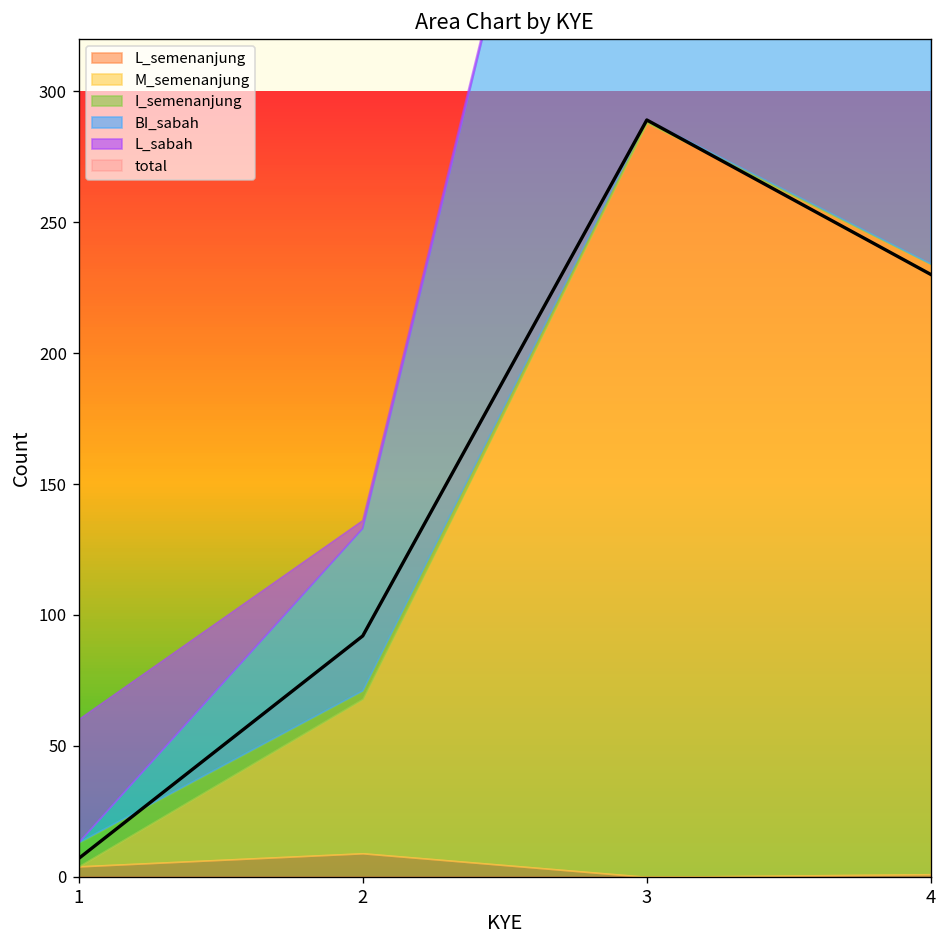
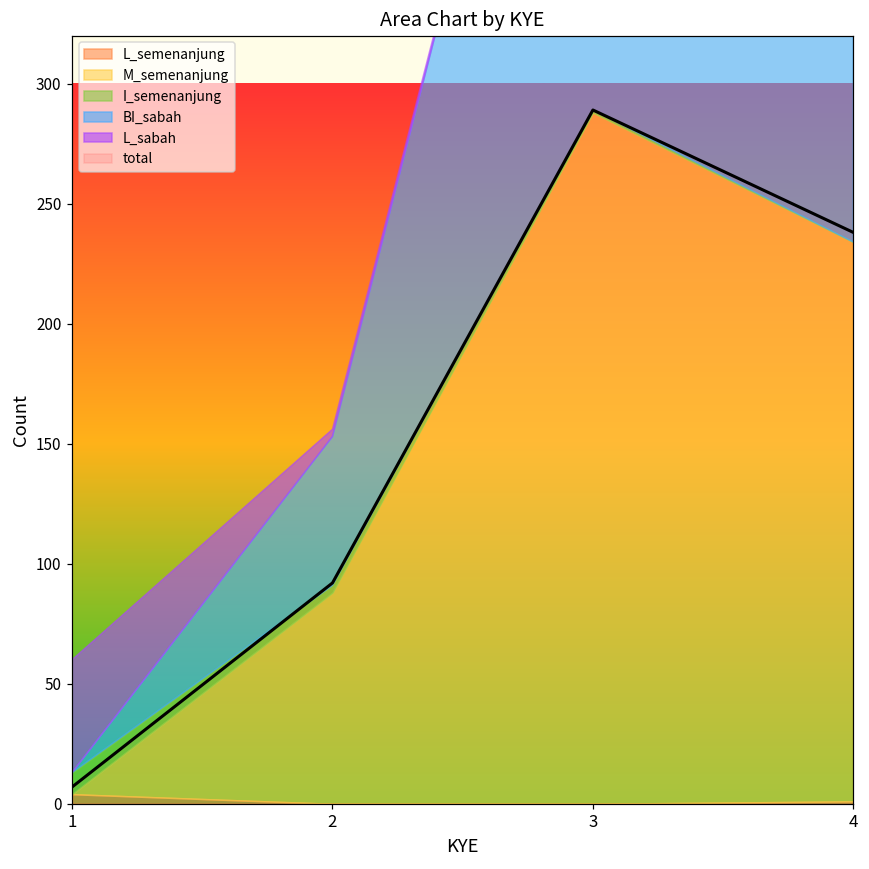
  {
    "L_semenanjung": {
-     "2": 9,
+     "2": 0,
      "3": 0
    },
    "M_semenanjung": {
-     "2": 59
+     "2": 88
    },
    "BI_sabah": {
      "2": 62
    },
    "L_sabah": {
      "1": 47,
      "2": 3
    },
    "total": {
      "1": 7,
-     "4": 230
+     "4": 238
    }
  }
